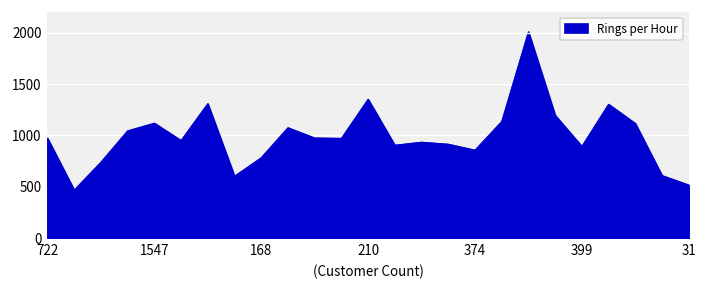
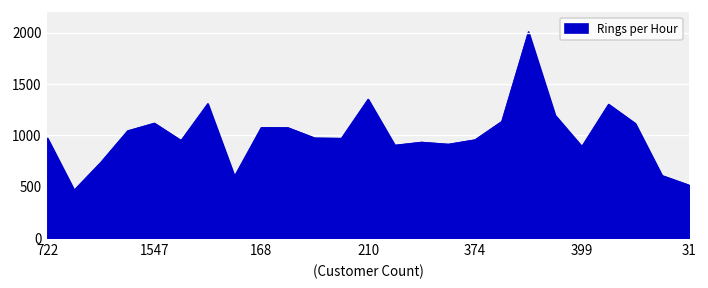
  {
    "722": 1000,
    "1547": 1100,
-   "168": 800,
+   "168": 1100,
    "210": 1400,
-   "374": 900,
+   "374": 1000,
    "399": 900,
    "31": 500
  }
